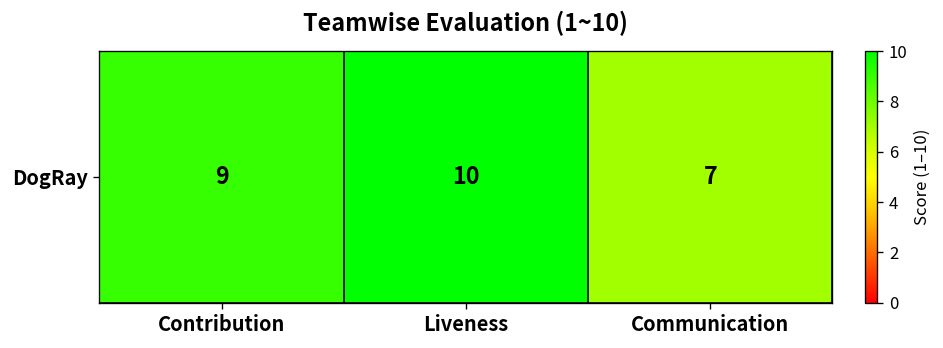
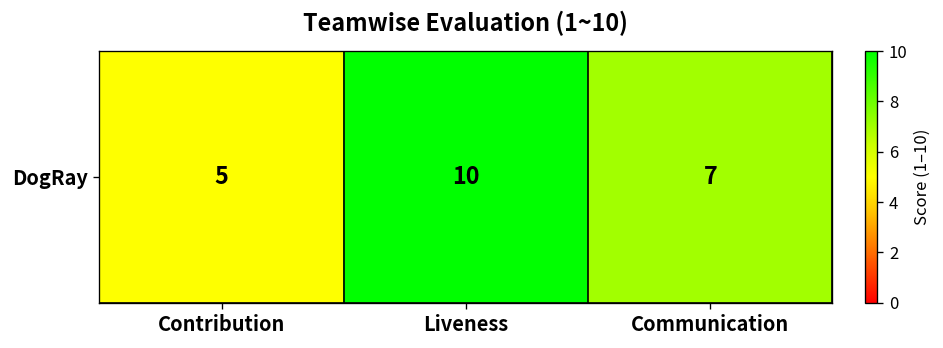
  {
    "DogRay": {
-     "Contribution": 9,
+     "Contribution": 5,
      "Liveness": 10,
      "Communication": 7
    }
  }
